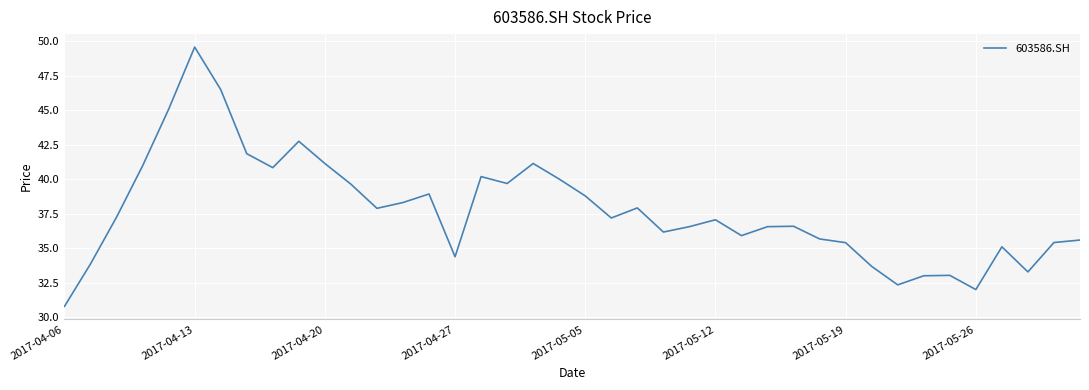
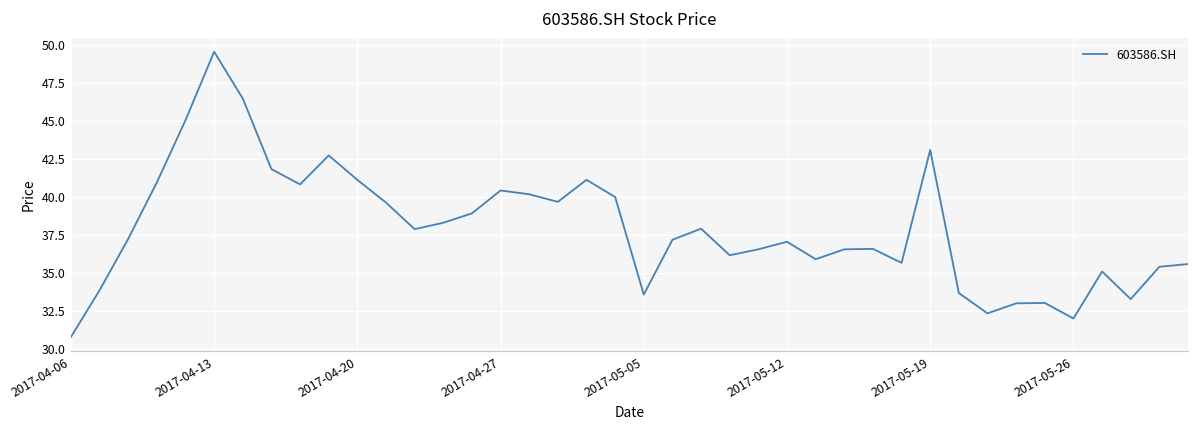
  {
    "2017-04-06": 30.8,
    "2017-04-13": 49.6,
    "2017-04-20": 41.1,
-   "2017-04-27": 34.4,
-   "2017-05-05": 38.8,
+   "2017-04-27": 40.4,
+   "2017-05-05": 33.6,
    "2017-05-12": 37.1,
-   "2017-05-19": 35.4,
+   "2017-05-19": 43.1,
    "2017-05-26": 32.0
  }
